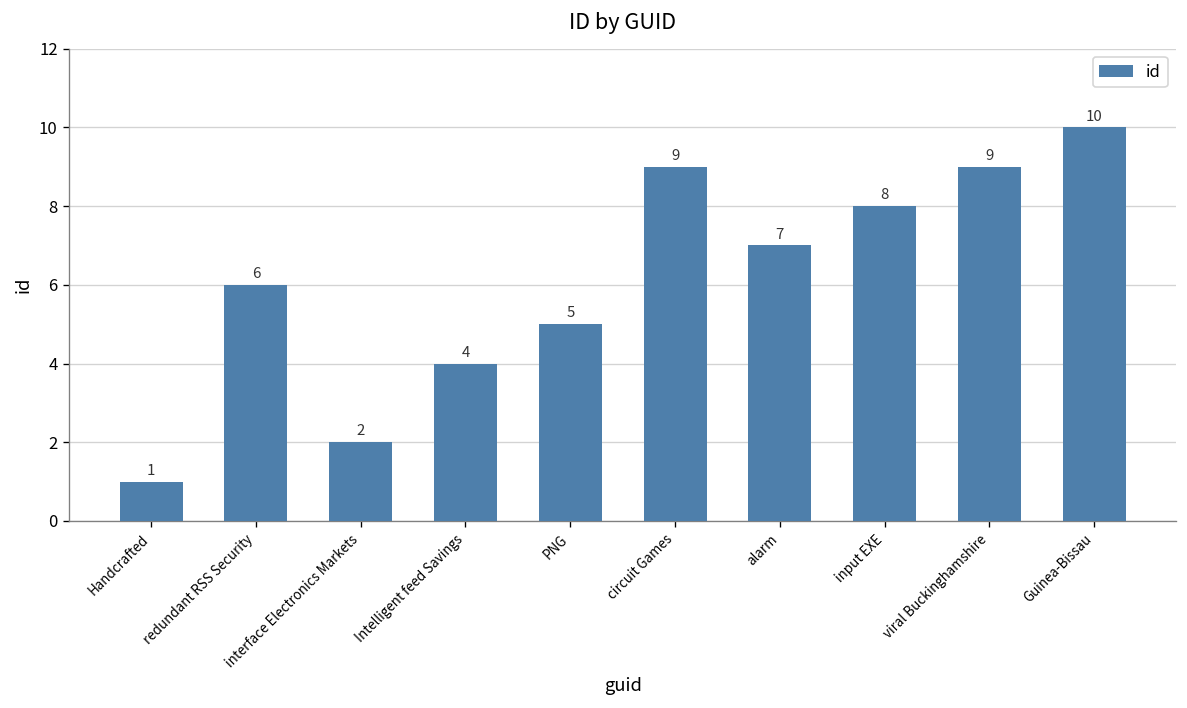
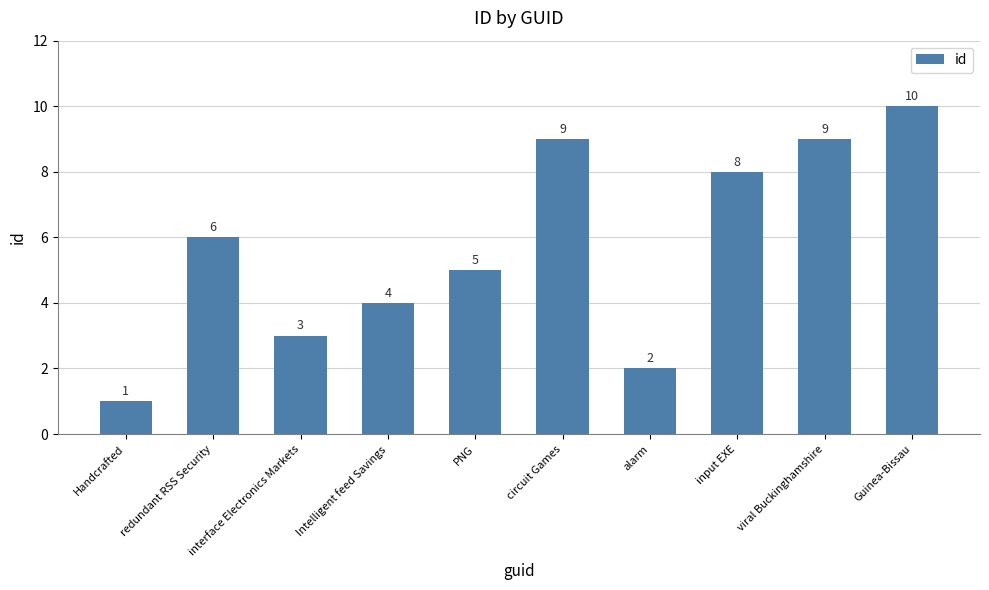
  {
    "Handcrafted": 1,
    "redundant RSS Security": 6,
-   "interface Electronics Markets": 2,
+   "interface Electronics Markets": 3,
    "Intelligent feed Savings": 4,
    "PNG": 5,
    "circuit Games": 9,
-   "alarm": 7,
+   "alarm": 2,
    "input EXE": 8,
    "viral Buckinghamshire": 9,
    "Guinea-Bissau": 10
  }
